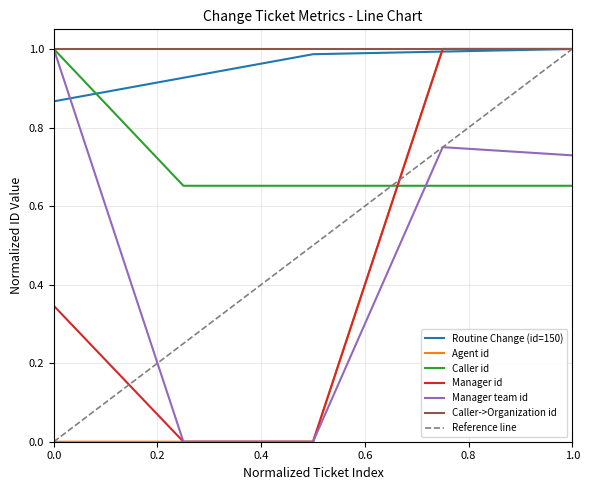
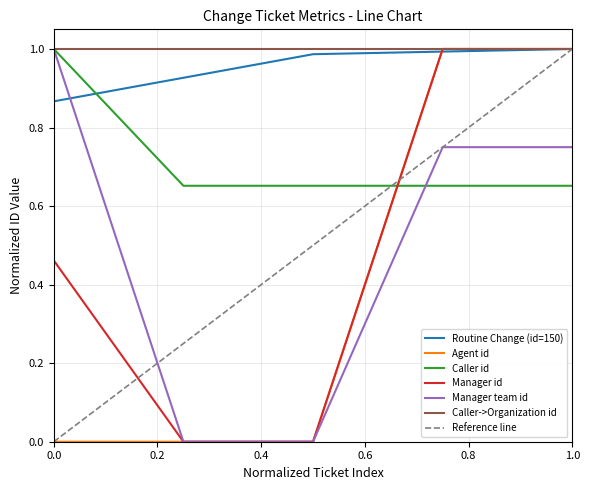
  {
    "Routine Change (id=150)": {
      "0.0": 0.87
    },
    "Caller id": {
      "1.0": 0.65
    },
    "Manager id": {
-     "0.0": 0.35
+     "0.0": 0.46
    },
    "Manager team id": {
-     "1.0": 0.73
+     "1.0": 0.75
    }
  }
